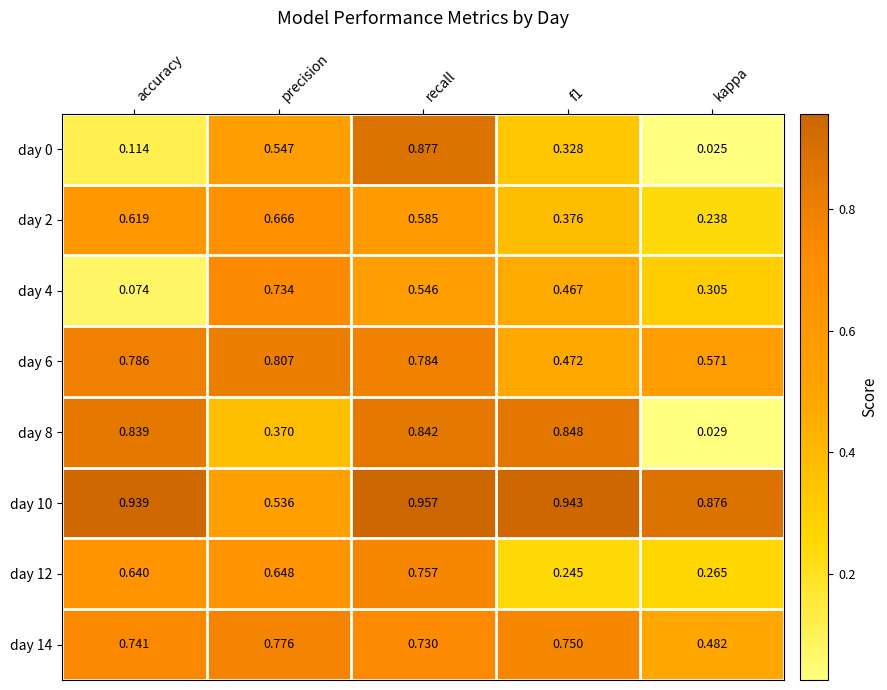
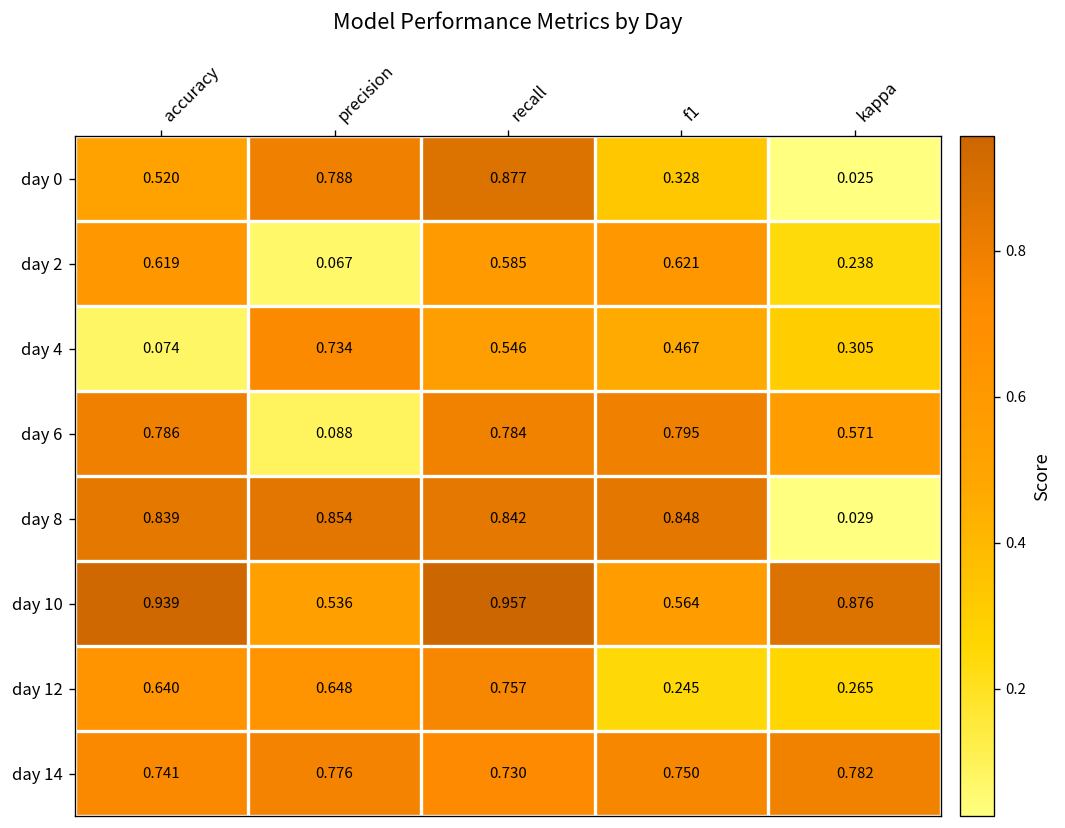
  {
    "day 0": {
-     "accuracy": 0.114,
-     "precision": 0.547,
+     "accuracy": 0.520,
+     "precision": 0.788,
      "recall": 0.877,
      "f1": 0.328,
      "kappa": 0.025
    },
    "day 2": {
      "accuracy": 0.619,
-     "precision": 0.666,
+     "precision": 0.067,
      "recall": 0.585,
-     "f1": 0.376,
+     "f1": 0.621,
      "kappa": 0.238
    },
    "day 4": {
      "accuracy": 0.074,
      "precision": 0.734,
      "recall": 0.546,
      "f1": 0.467,
      "kappa": 0.305
    },
    "day 6": {
      "accuracy": 0.786,
-     "precision": 0.807,
+     "precision": 0.088,
      "recall": 0.784,
-     "f1": 0.472,
+     "f1": 0.795,
      "kappa": 0.571
    },
    "day 8": {
      "accuracy": 0.839,
-     "precision": 0.370,
+     "precision": 0.854,
      "recall": 0.842,
      "f1": 0.848,
      "kappa": 0.029
    },
    "day 10": {
      "accuracy": 0.939,
      "precision": 0.536,
      "recall": 0.957,
-     "f1": 0.943,
+     "f1": 0.564,
      "kappa": 0.876
    },
    "day 12": {
      "accuracy": 0.640,
      "precision": 0.648,
      "recall": 0.757,
      "f1": 0.245,
      "kappa": 0.265
    },
    "day 14": {
      "accuracy": 0.741,
      "precision": 0.776,
      "recall": 0.730,
      "f1": 0.750,
-     "kappa": 0.482
+     "kappa": 0.782
    }
  }
